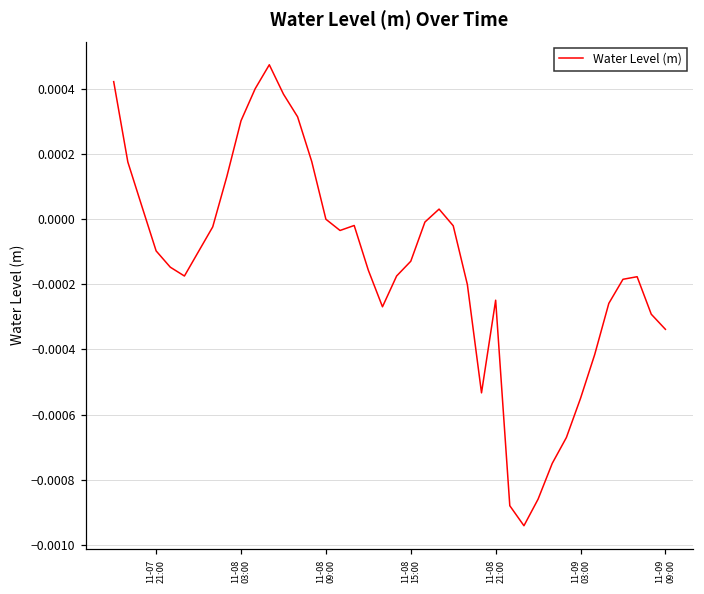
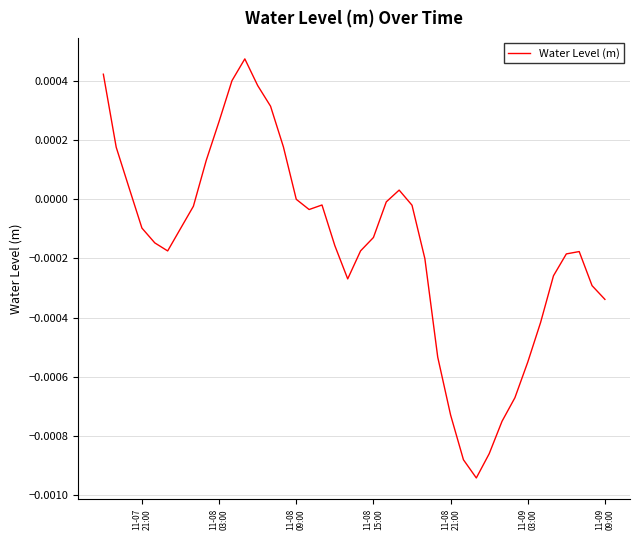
  {
    "11-07 21:00": -0.00010,
-   "11-08 03:00": 0.00030,
+   "11-08 03:00": 0.00026,
    "11-08 09:00": 0.00000,
    "11-08 15:00": -0.00013,
-   "11-08 21:00": -0.00025,
+   "11-08 21:00": -0.00073,
    "11-09 03:00": -0.00055,
    "11-09 09:00": -0.00034
  }
